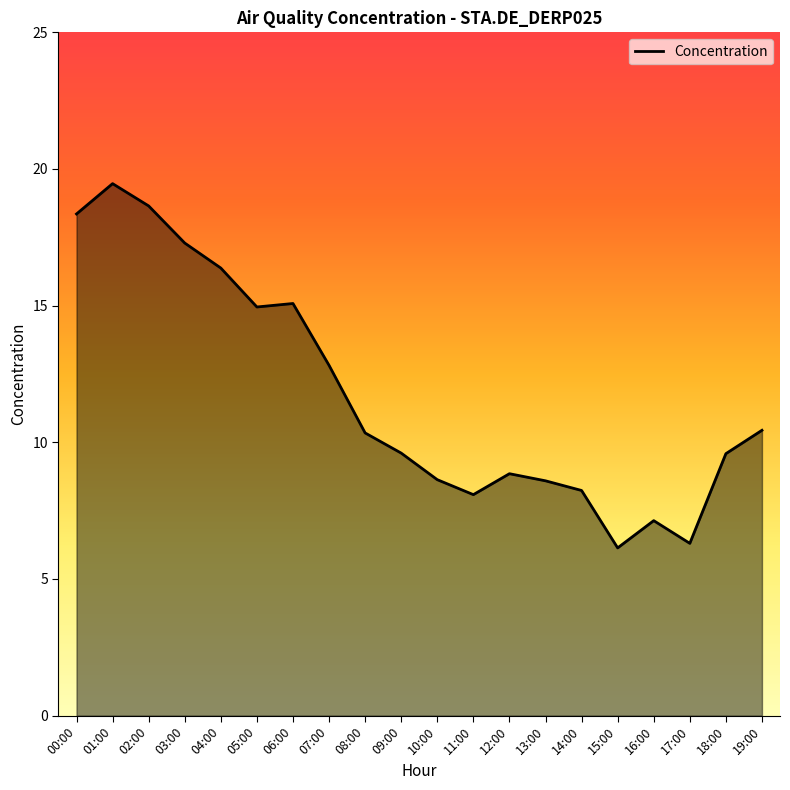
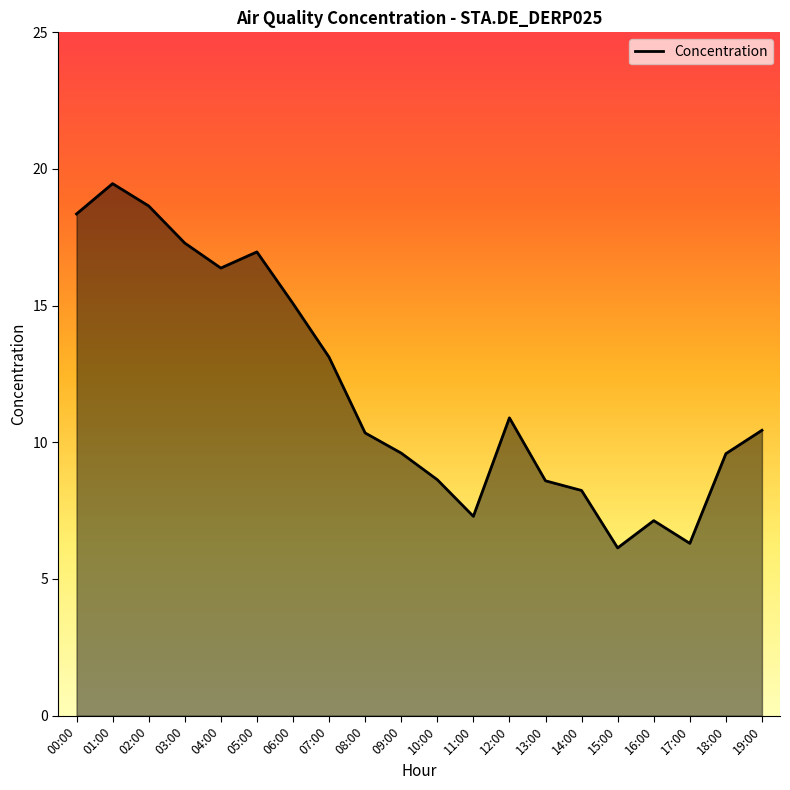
  {
    "00:00": 18.4,
    "01:00": 19.5,
    "02:00": 18.6,
    "03:00": 17.3,
    "04:00": 16.4,
-   "05:00": 15.0,
+   "05:00": 17.0,
    "06:00": 15.1,
-   "07:00": 12.8,
+   "07:00": 13.1,
    "08:00": 10.3,
    "09:00": 9.6,
    "10:00": 8.6,
-   "11:00": 8.1,
-   "12:00": 8.9,
+   "11:00": 7.3,
+   "12:00": 10.9,
    "13:00": 8.6,
    "14:00": 8.2,
    "15:00": 6.1,
    "16:00": 7.1,
    "17:00": 6.3,
    "18:00": 9.6,
    "19:00": 10.4
  }
